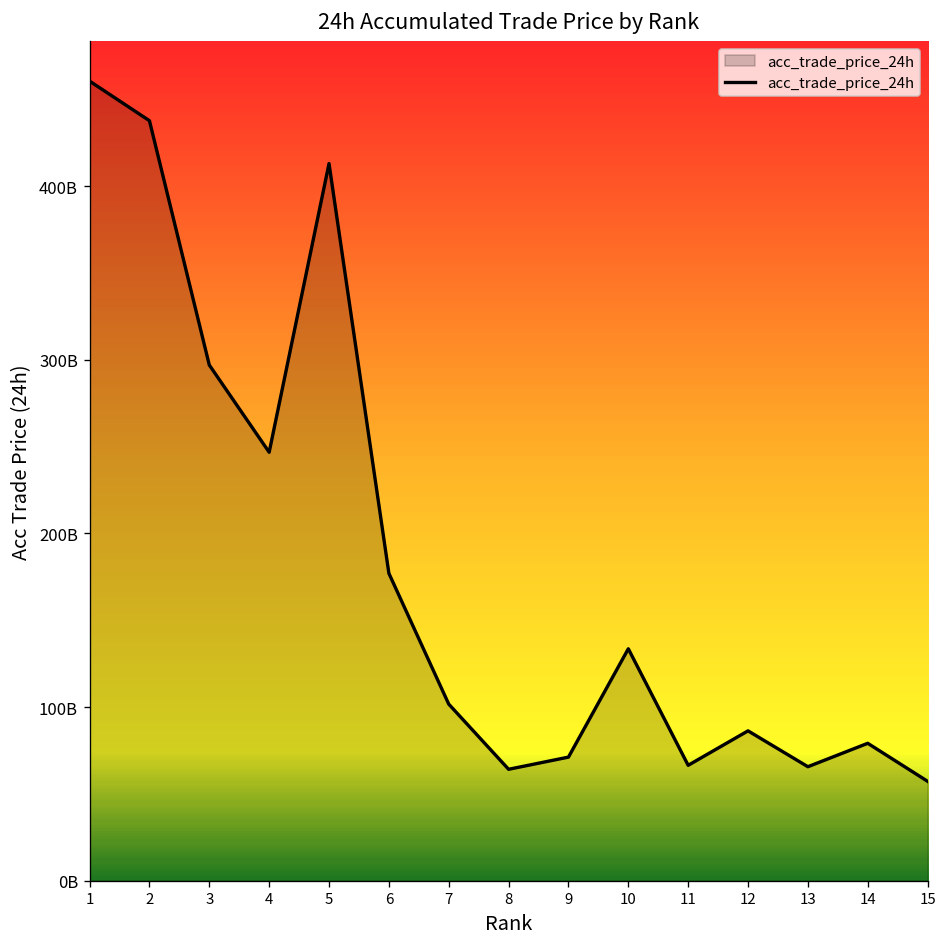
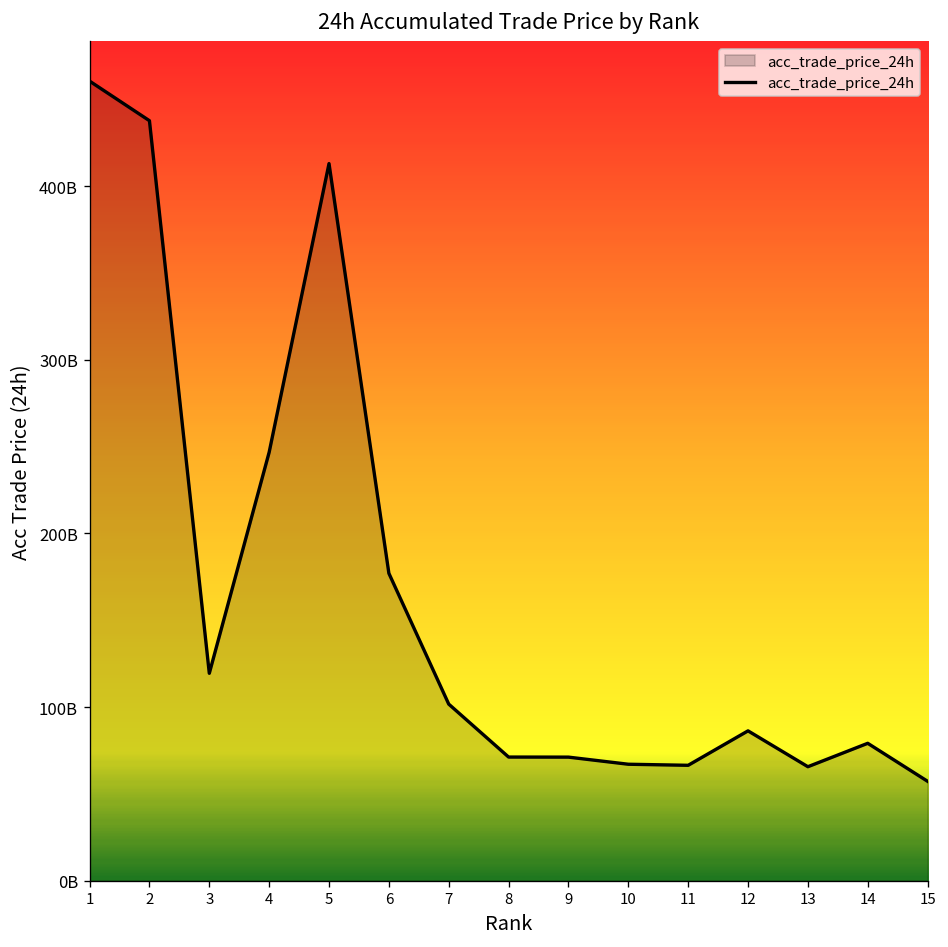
  {
    "1": 460000000000,
    "2": 438000000000,
-   "3": 297000000000,
+   "3": 119000000000,
    "4": 247000000000,
    "5": 413000000000,
    "6": 177000000000,
    "7": 102000000000,
-   "8": 64000000000,
+   "8": 71000000000,
    "9": 71000000000,
-   "10": 134000000000,
+   "10": 67000000000,
    "11": 66000000000,
    "12": 86000000000,
    "13": 66000000000,
    "14": 79000000000,
    "15": 57000000000
  }
